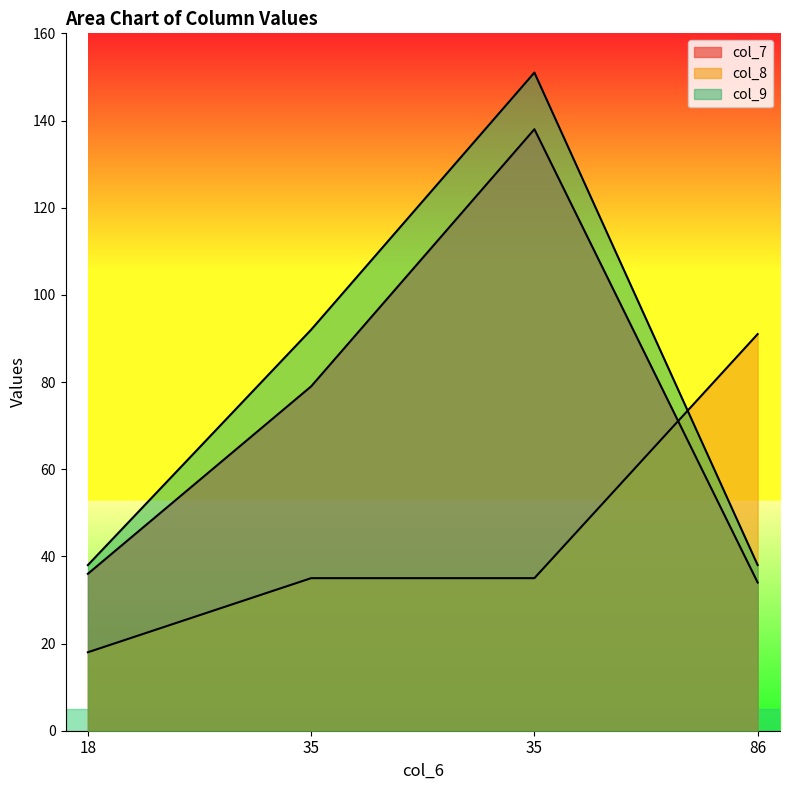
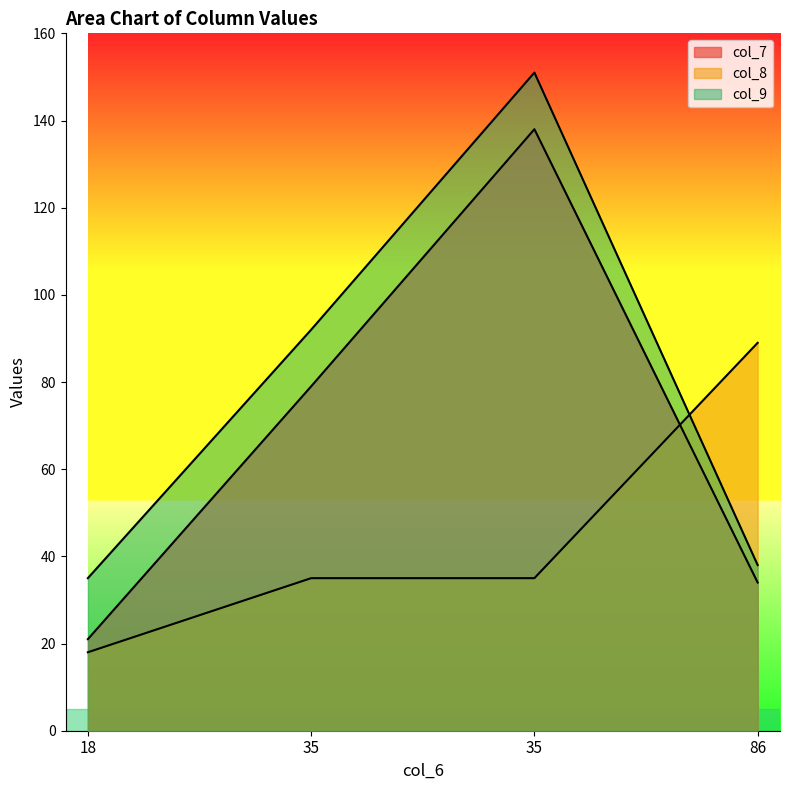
  {
    "col_7": {
-     "18": 36,
+     "18": 21,
      "86": 34
    },
    "col_8": {
      "18": 18,
-     "86": 91
+     "86": 89
    },
    "col_9": {
-     "18": 38,
+     "18": 35,
      "86": 38
    }
  }
